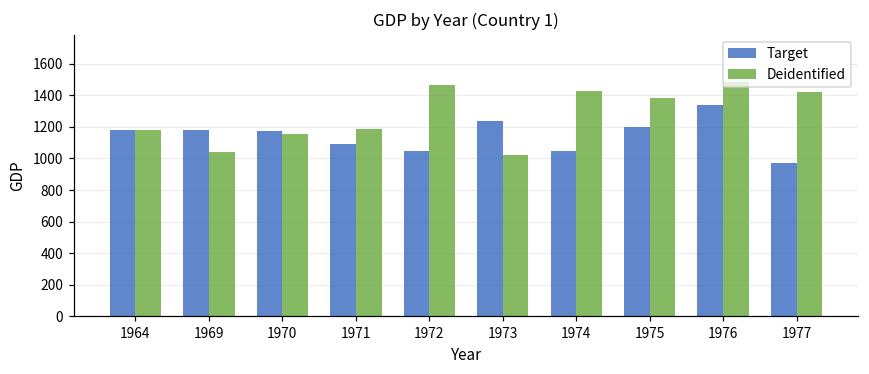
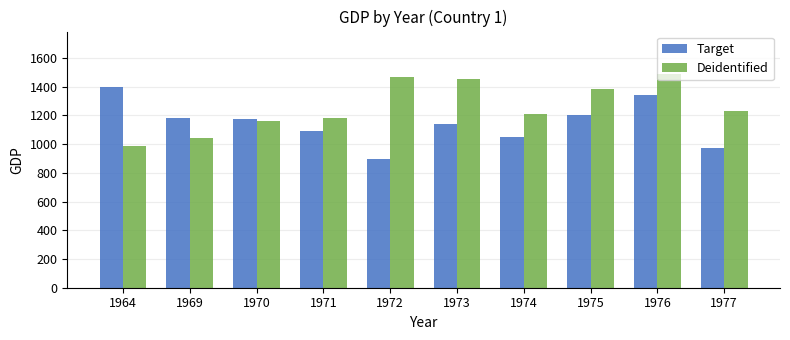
  {
    "Target": {
-     "1964": 1180,
+     "1964": 1400,
      "1969": 1180,
      "1970": 1170,
      "1971": 1090,
-     "1972": 1050,
-     "1973": 1240,
+     "1972": 900,
+     "1973": 1140,
      "1974": 1050,
      "1975": 1200,
      "1976": 1340,
      "1977": 970
    },
    "Deidentified": {
-     "1964": 1180,
+     "1964": 990,
      "1969": 1040,
      "1970": 1160,
      "1971": 1180,
      "1972": 1460,
-     "1973": 1020,
-     "1974": 1430,
+     "1973": 1450,
+     "1974": 1210,
      "1975": 1380,
-     "1977": 1420
+     "1977": 1230
    }
  }
